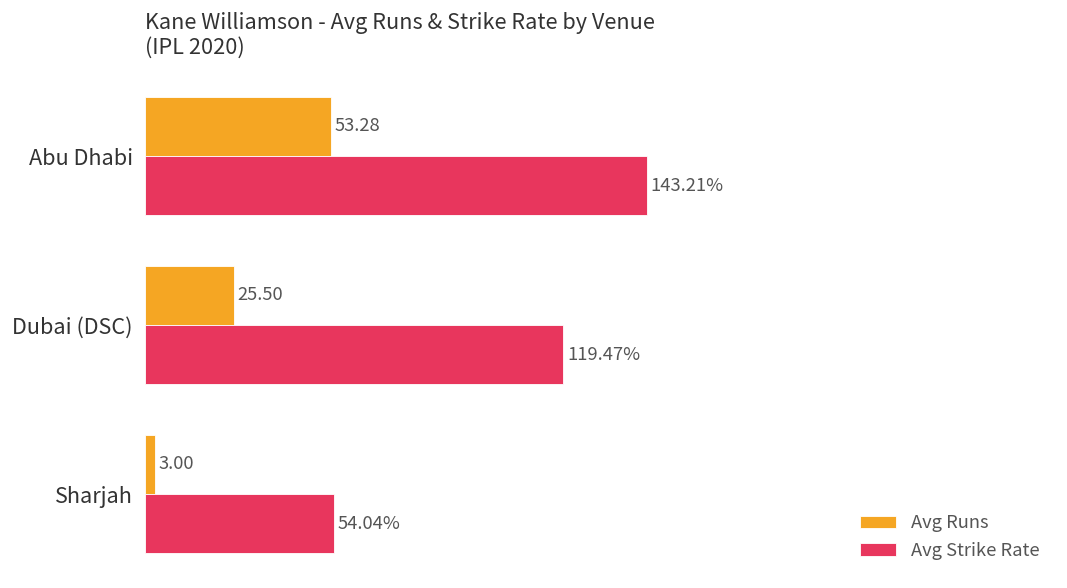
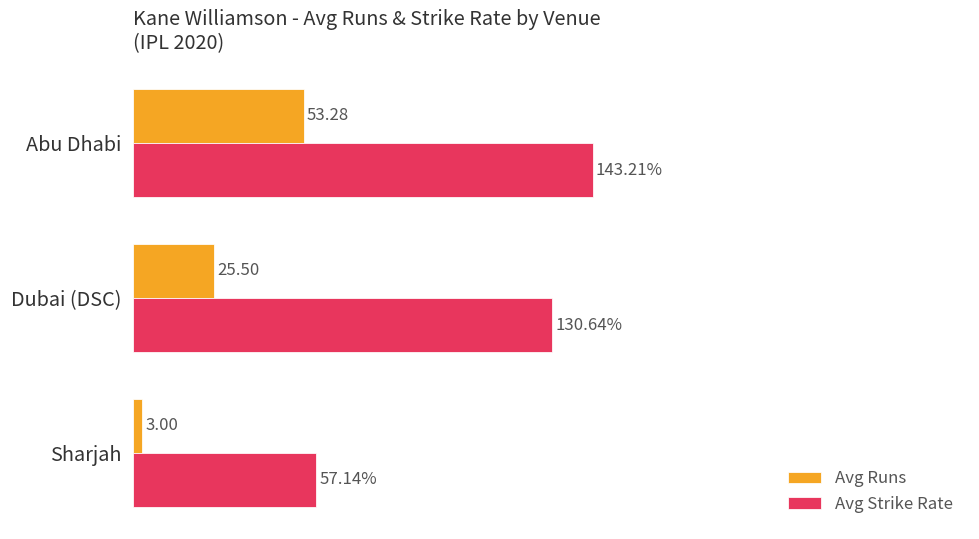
  {
    "Avg Runs": {
      "Abu Dhabi": "53.28",
      "Dubai (DSC)": "25.50",
      "Sharjah": "3.00"
    },
    "Avg Strike Rate": {
      "Abu Dhabi": "143.21%",
-     "Dubai (DSC)": "119.47%",
-     "Sharjah": "54.04%"
+     "Dubai (DSC)": "130.64%",
+     "Sharjah": "57.14%"
    }
  }
